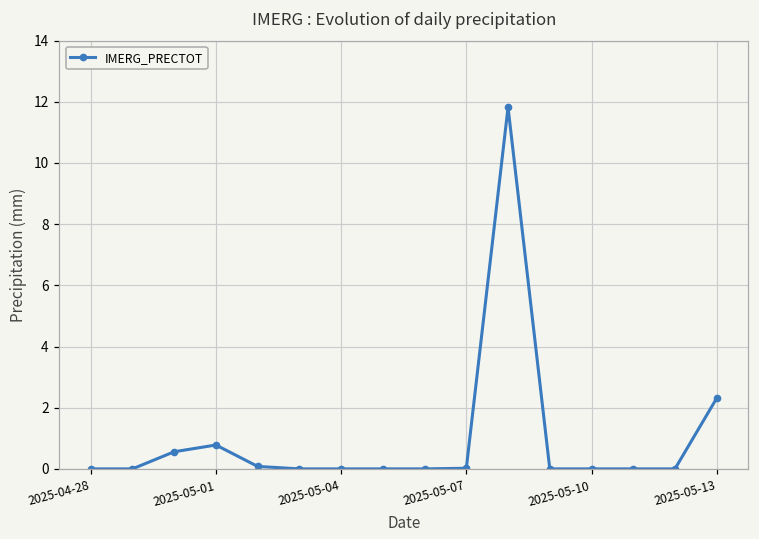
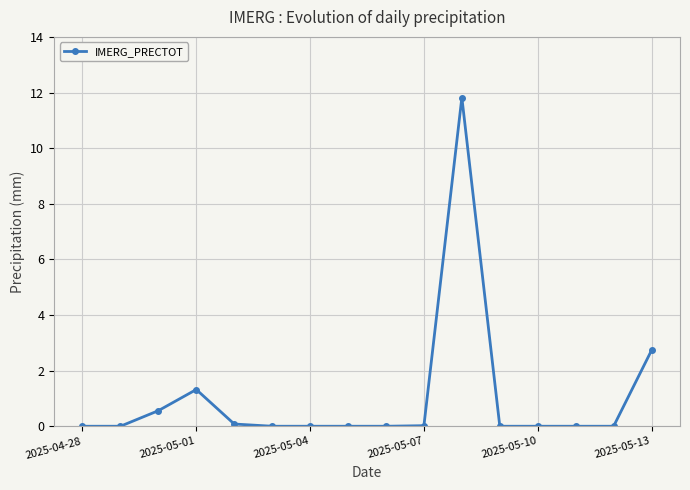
  {
    "IMERG_PRECTOT": {
      "2025-04-28": 0.0,
-     "2025-05-01": 0.8,
+     "2025-05-01": 1.3,
      "2025-05-04": 0.0,
      "2025-05-07": 0.0,
      "2025-05-10": 0.0,
-     "2025-05-13": 2.3
+     "2025-05-13": 2.7
    }
  }
